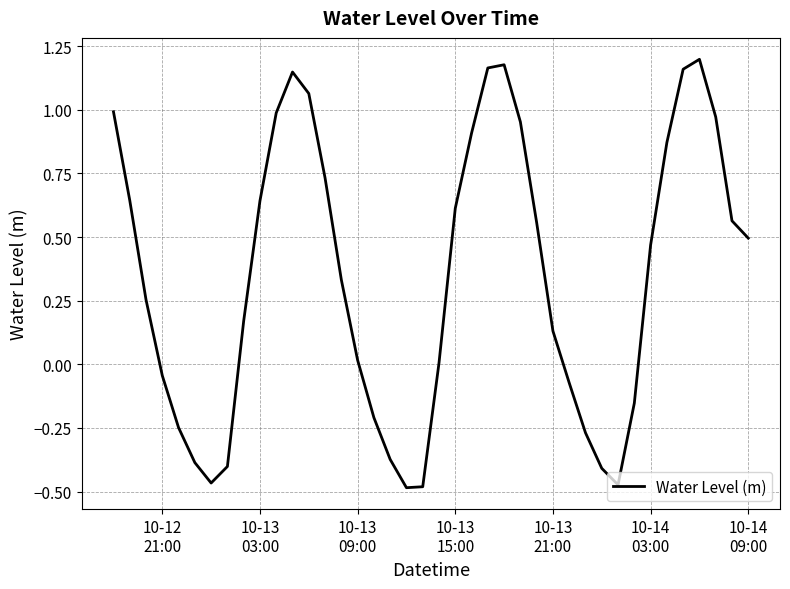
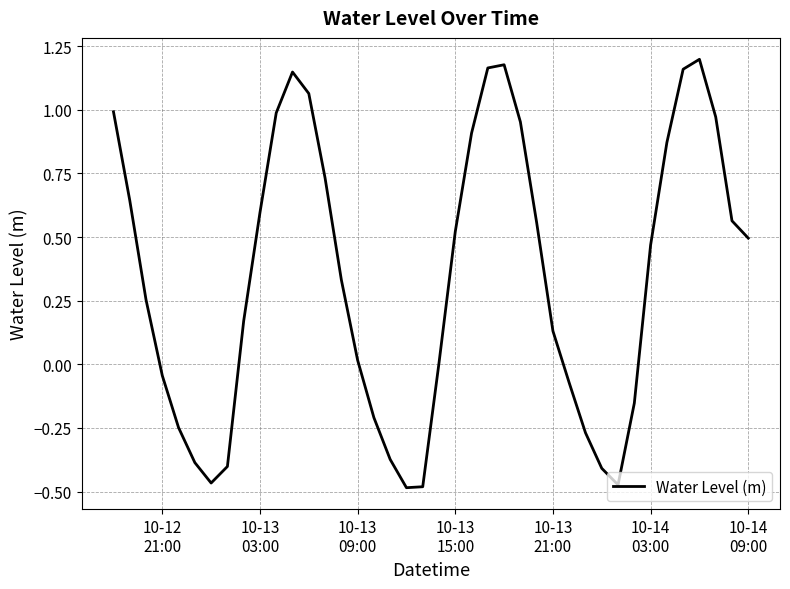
  {
    "10-12 21:00": -0.04,
-   "10-13 03:00": 0.64,
+   "10-13 03:00": 0.60,
    "10-13 09:00": 0.02,
-   "10-13 15:00": 0.61,
+   "10-13 15:00": 0.52,
    "10-13 21:00": 0.13,
    "10-14 03:00": 0.47,
    "10-14 09:00": 0.50
  }
